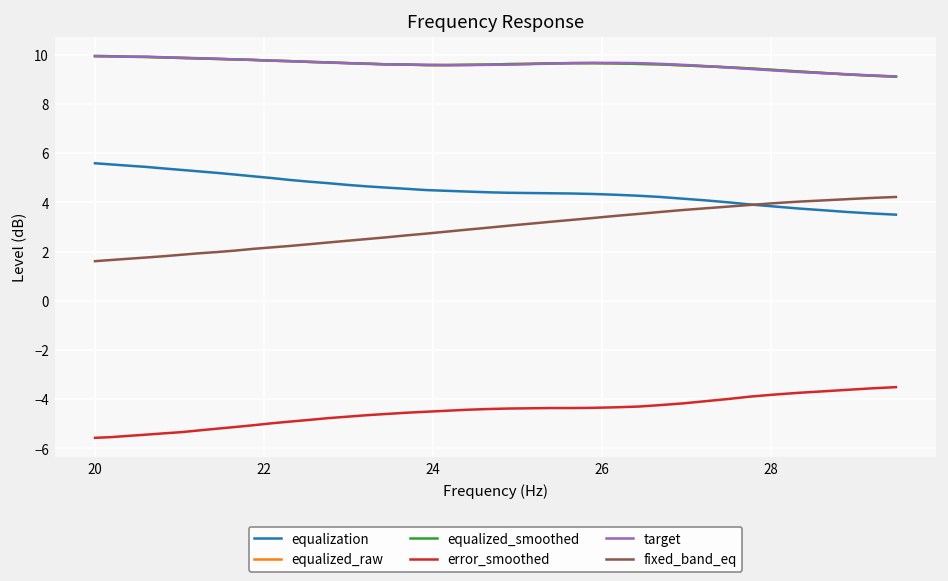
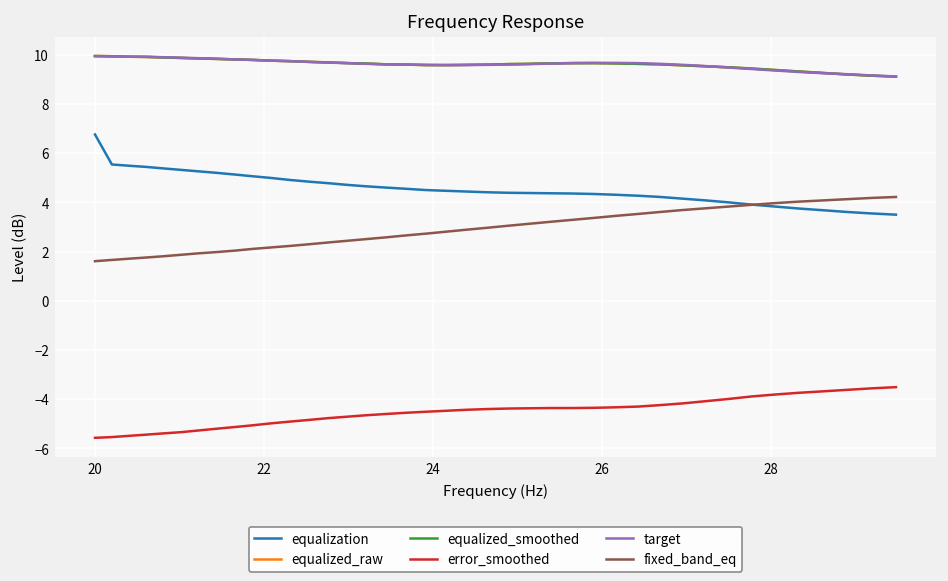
  {
    "equalization": {
-     "20": 5.6
+     "20": 6.8
    },
    "error_smoothed": {
      "20": -5.6
    },
    "fixed_band_eq": {
      "20": 1.6
    }
  }
